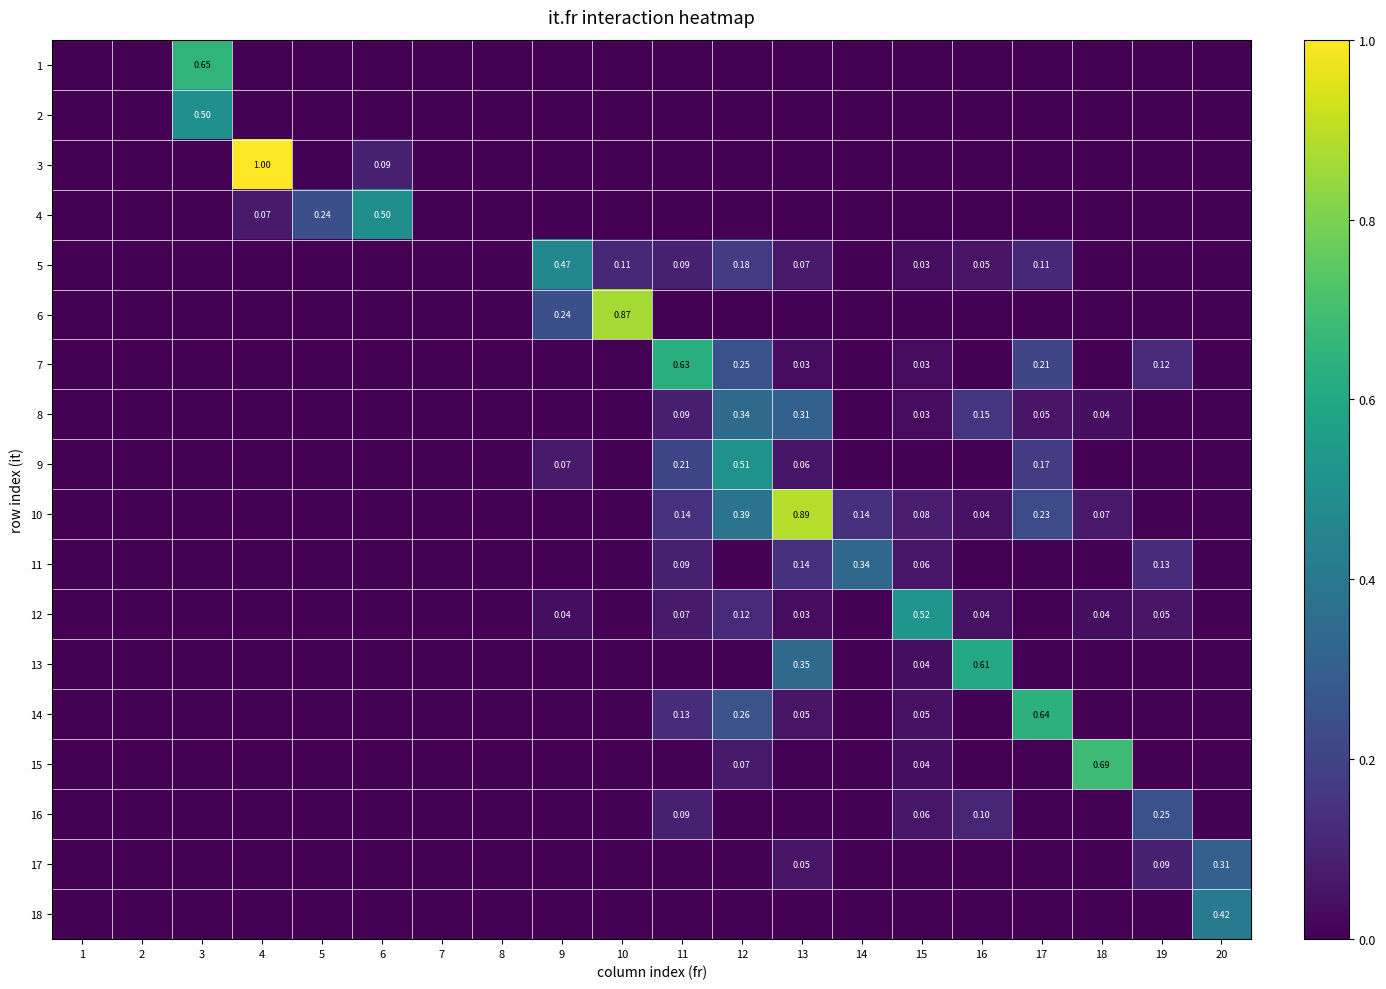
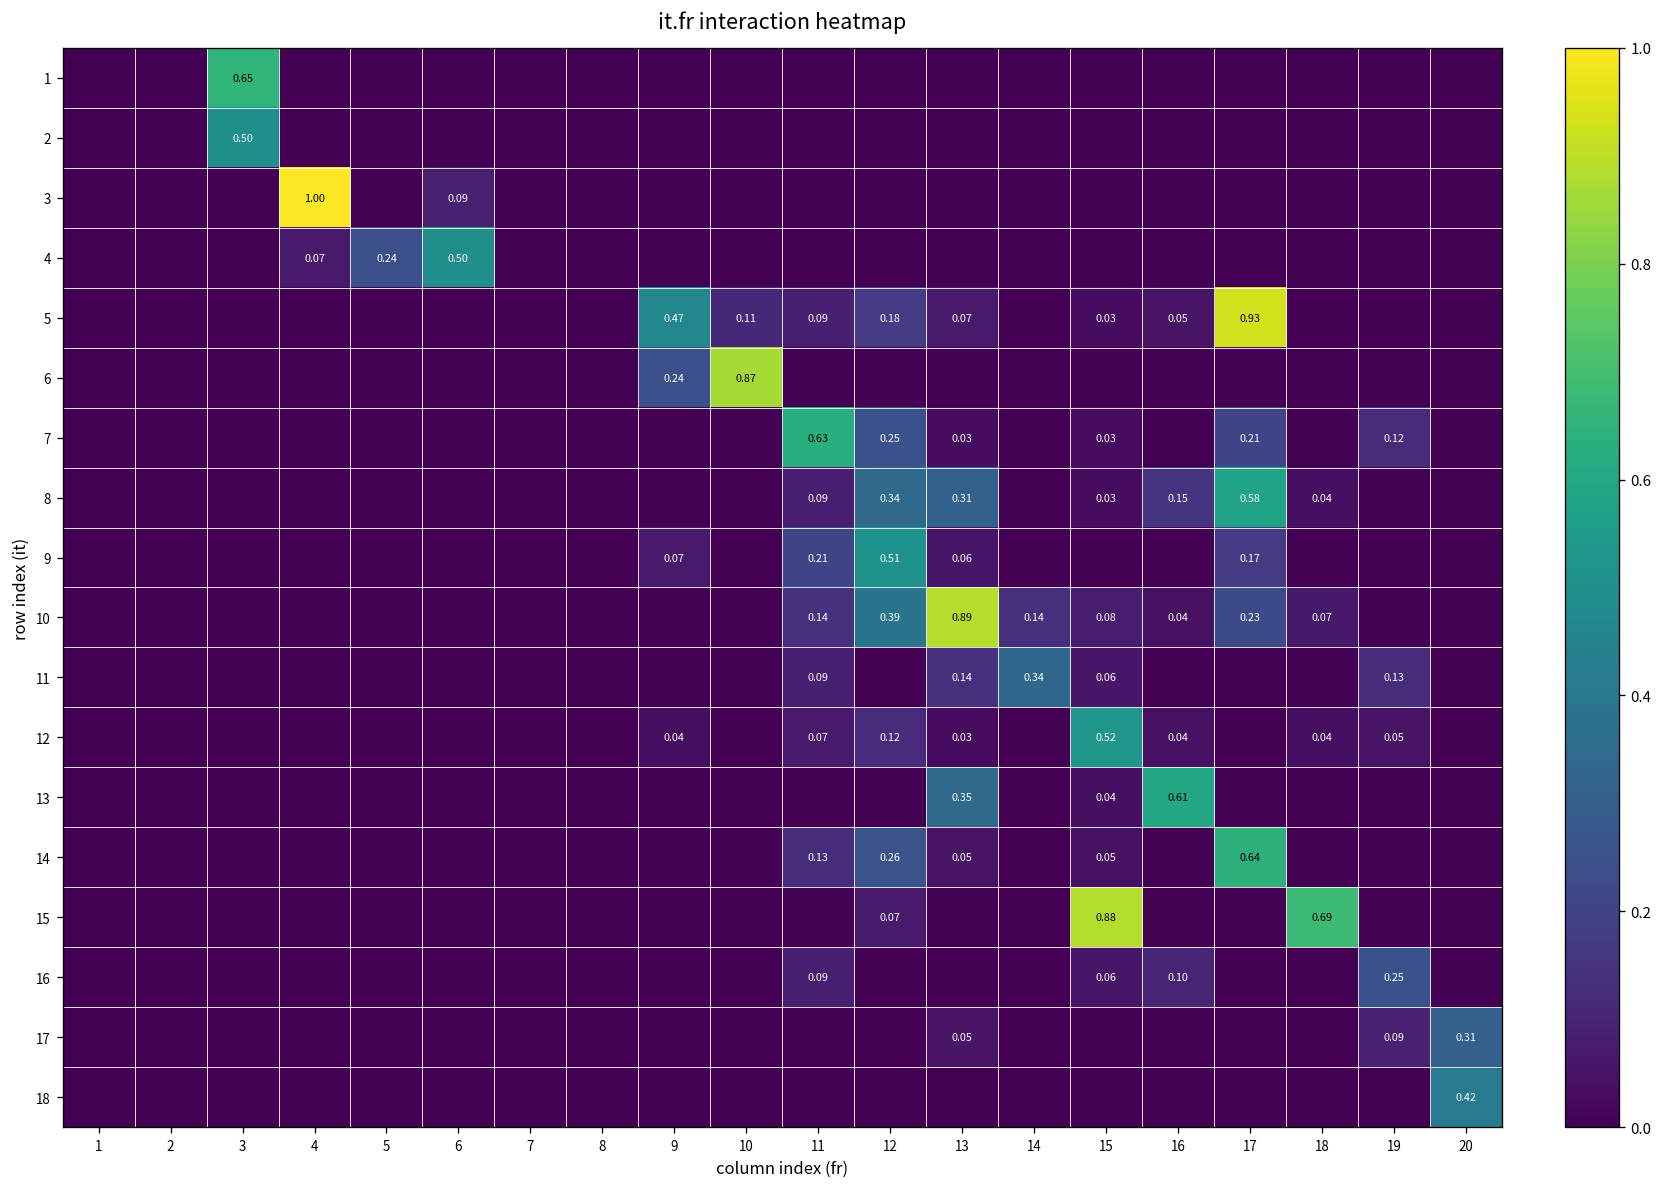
  {
    "1": {
      "3": 0.65
    },
    "2": {
      "3": 0.50
    },
    "3": {
      "4": 1.00,
      "6": 0.09
    },
    "4": {
      "4": 0.07,
      "5": 0.24,
      "6": 0.50
    },
    "5": {
      "9": 0.47,
      "10": 0.11,
      "11": 0.09,
      "12": 0.18,
      "13": 0.07,
      "15": 0.03,
      "16": 0.05,
-     "17": 0.11
+     "17": 0.93
    },
    "6": {
      "9": 0.24,
      "10": 0.87
    },
    "7": {
      "11": 0.63,
      "12": 0.25,
      "13": 0.03,
      "15": 0.03,
      "17": 0.21,
      "19": 0.12
    },
    "8": {
      "11": 0.09,
      "12": 0.34,
      "13": 0.31,
      "15": 0.03,
      "16": 0.15,
-     "17": 0.05,
+     "17": 0.58,
      "18": 0.04
    },
    "9": {
      "9": 0.07,
      "11": 0.21,
      "12": 0.51,
      "13": 0.06,
      "17": 0.17
    },
    "10": {
      "11": 0.14,
      "12": 0.39,
      "13": 0.89,
      "14": 0.14,
      "15": 0.08,
      "16": 0.04,
      "17": 0.23,
      "18": 0.07
    },
    "11": {
      "11": 0.09,
      "13": 0.14,
      "14": 0.34,
      "15": 0.06,
      "19": 0.13
    },
    "12": {
      "9": 0.04,
      "11": 0.07,
      "12": 0.12,
      "13": 0.03,
      "15": 0.52,
      "16": 0.04,
      "18": 0.04,
      "19": 0.05
    },
    "13": {
      "13": 0.35,
      "15": 0.04,
      "16": 0.61
    },
    "14": {
      "11": 0.13,
      "12": 0.26,
      "13": 0.05,
      "15": 0.05,
      "17": 0.64
    },
    "15": {
      "12": 0.07,
-     "15": 0.04,
+     "15": 0.88,
      "18": 0.69
    },
    "16": {
      "11": 0.09,
      "15": 0.06,
      "16": 0.10,
      "19": 0.25
    },
    "17": {
      "13": 0.05,
      "19": 0.09,
      "20": 0.31
    },
    "18": {
      "20": 0.42
    }
  }
